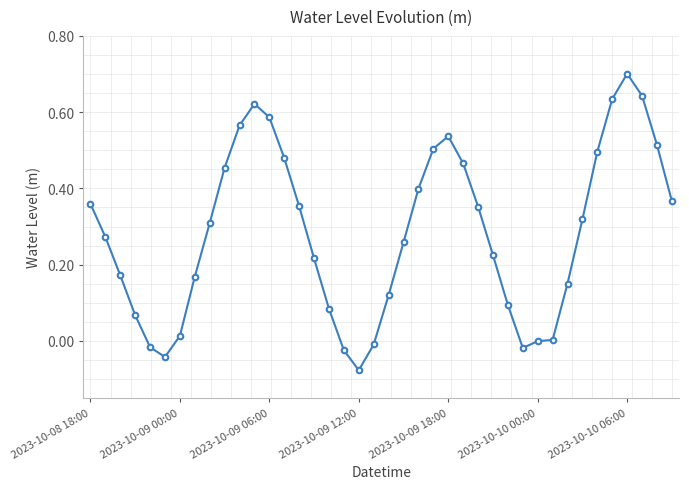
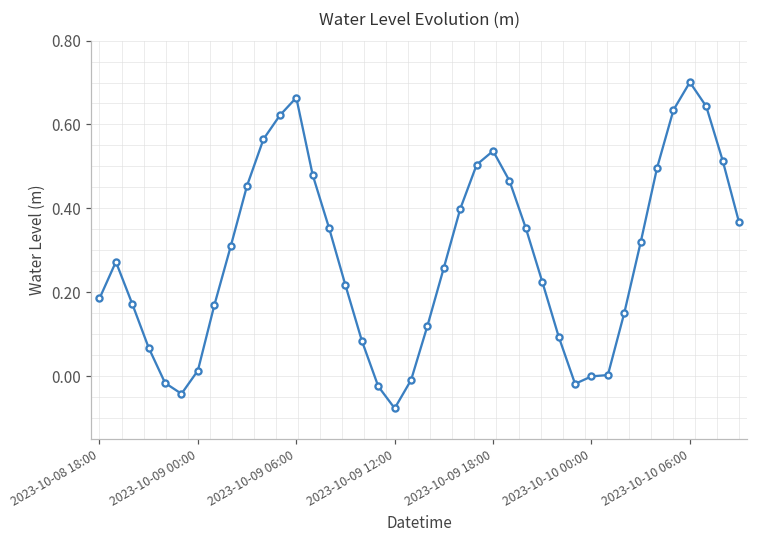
  {
-   "2023-10-08 18:00": 0.36,
+   "2023-10-08 18:00": 0.19,
    "2023-10-09 00:00": 0.01,
-   "2023-10-09 06:00": 0.59,
+   "2023-10-09 06:00": 0.66,
    "2023-10-09 12:00": -0.08,
    "2023-10-09 18:00": 0.54,
    "2023-10-10 00:00": 0.00,
    "2023-10-10 06:00": 0.70
  }
